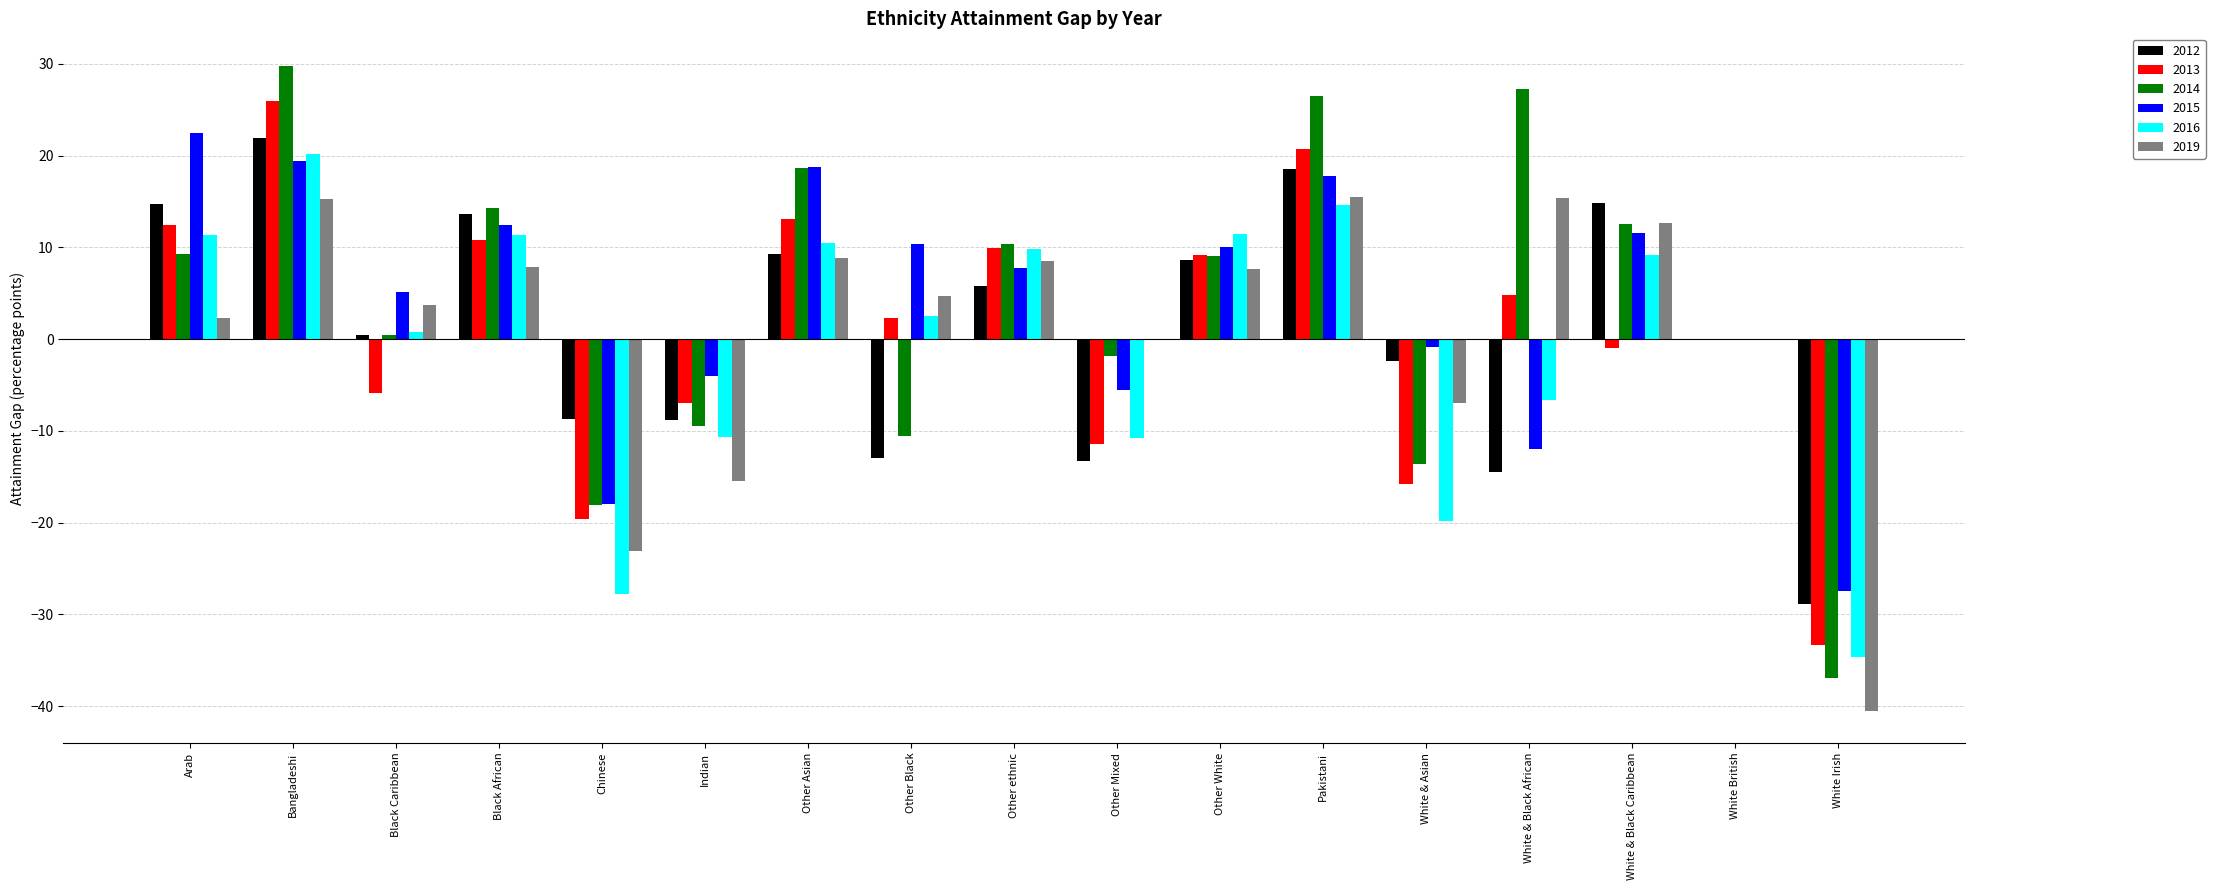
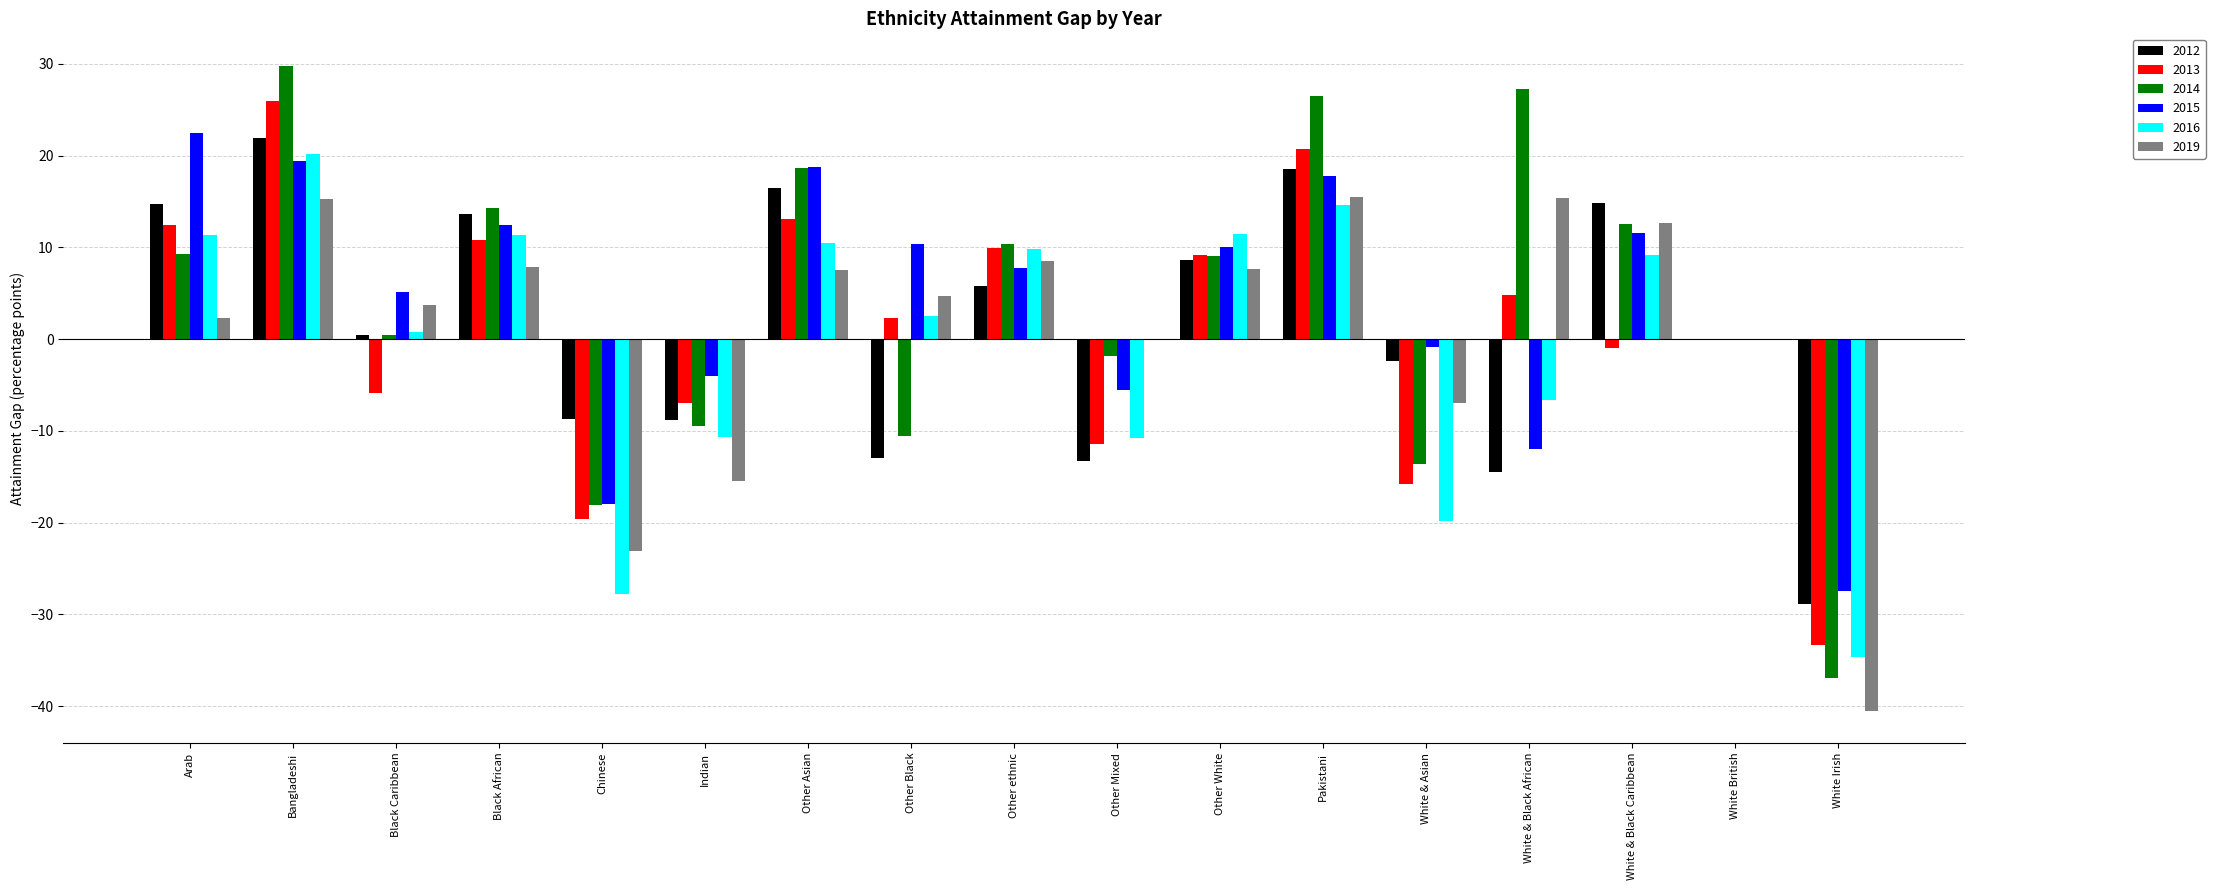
  {
    "2012": {
      "Arab": 15,
      "Bangladeshi": 22,
      "Black Caribbean": 0,
      "Black African": 14,
      "Chinese": -9,
      "Indian": -9,
-     "Other Asian": 9,
+     "Other Asian": 17,
      "Other Black": -13,
      "Other ethnic": 6,
      "Other Mixed": -13,
      "Other White": 9,
      "Pakistani": 19,
      "White & Asian": -2,
      "White & Black African": -15,
      "White & Black Caribbean": 15,
      "White British": 0,
      "White Irish": -29
    },
    "2013": {
      "Arab": 12,
      "Bangladeshi": 26,
      "Black Caribbean": -6,
      "Black African": 11,
      "Chinese": -20,
      "Indian": -7,
      "Other Asian": 13,
      "Other Black": 2,
      "Other ethnic": 10,
      "Other Mixed": -11,
      "Other White": 9,
      "Pakistani": 21,
      "White & Asian": -16,
      "White & Black African": 5,
      "White & Black Caribbean": -1,
      "White British": 0,
      "White Irish": -33
    },
    "2014": {
      "Arab": 9,
      "Bangladeshi": 30,
      "Black Caribbean": 0,
      "Black African": 14,
      "Chinese": -18,
      "Indian": -10,
      "Other Asian": 19,
      "Other Black": -11,
      "Other ethnic": 10,
      "Other Mixed": -2,
      "Other White": 9,
      "Pakistani": 27,
      "White & Asian": -14,
      "White & Black African": 27,
      "White & Black Caribbean": 13,
      "White British": 0,
      "White Irish": -37
    },
    "2015": {
      "Arab": 22,
      "Bangladeshi": 19,
      "Black Caribbean": 5,
      "Black African": 12,
      "Chinese": -18,
      "Indian": -4,
      "Other Asian": 19,
      "Other Black": 10,
      "Other ethnic": 8,
      "Other Mixed": -6,
      "Other White": 10,
      "Pakistani": 18,
      "White & Asian": -1,
      "White & Black African": -12,
      "White & Black Caribbean": 12,
      "White British": 0,
      "White Irish": -28
    },
    "2016": {
      "Arab": 11,
      "Bangladeshi": 20,
      "Black Caribbean": 1,
      "Black African": 11,
      "Chinese": -28,
      "Indian": -11,
      "Other Asian": 11,
      "Other Black": 3,
      "Other ethnic": 10,
      "Other Mixed": -11,
      "Other White": 12,
      "Pakistani": 15,
      "White & Asian": -20,
      "White & Black African": -7,
      "White & Black Caribbean": 9,
      "White British": 0,
      "White Irish": -35
    },
    "2019": {
      "Arab": 2,
      "Bangladeshi": 15,
      "Black Caribbean": 4,
      "Black African": 8,
      "Chinese": -23,
      "Indian": -16,
-     "Other Asian": 9,
+     "Other Asian": 8,
      "Other Black": 5,
      "Other ethnic": 9,
      "Other White": 8,
      "Pakistani": 16,
      "White & Asian": -7,
      "White & Black African": 15,
      "White & Black Caribbean": 13,
      "White British": 0,
      "White Irish": -41
    }
  }
